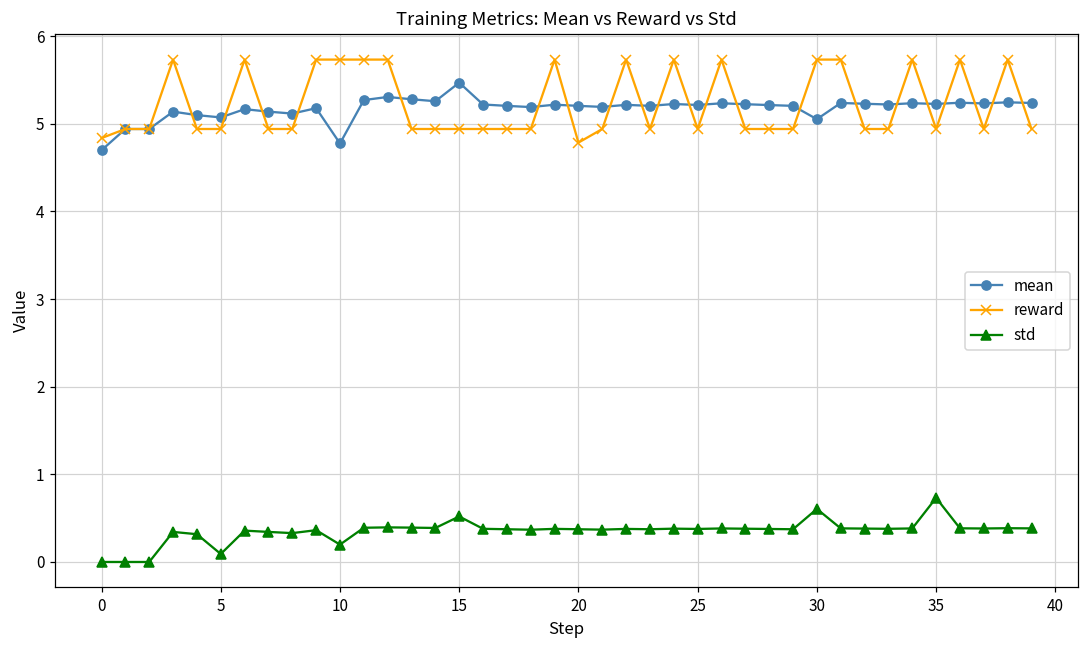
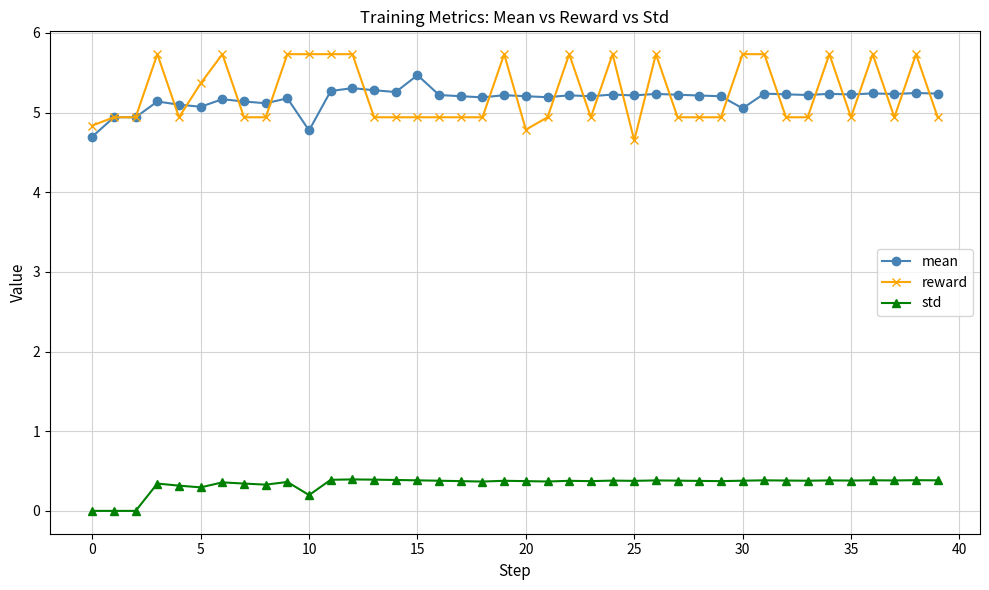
  {
    "mean": {
      "0": 4.7,
      "5": 5.1,
      "10": 4.8,
      "15": 5.5,
      "20": 5.2,
      "25": 5.2,
      "30": 5.1,
      "35": 5.2
    },
    "reward": {
      "0": 4.8,
-     "5": 4.9,
+     "5": 5.4,
      "10": 5.7,
      "15": 4.9,
      "20": 4.8,
-     "25": 4.9,
+     "25": 4.7,
      "30": 5.7,
      "35": 4.9
    },
    "std": {
      "0": 0.0,
-     "5": 0.1,
+     "5": 0.3,
      "10": 0.2,
-     "15": 0.5,
+     "15": 0.4,
      "20": 0.4,
      "25": 0.4,
-     "30": 0.6,
-     "35": 0.7
+     "30": 0.4,
+     "35": 0.4
    }
  }
